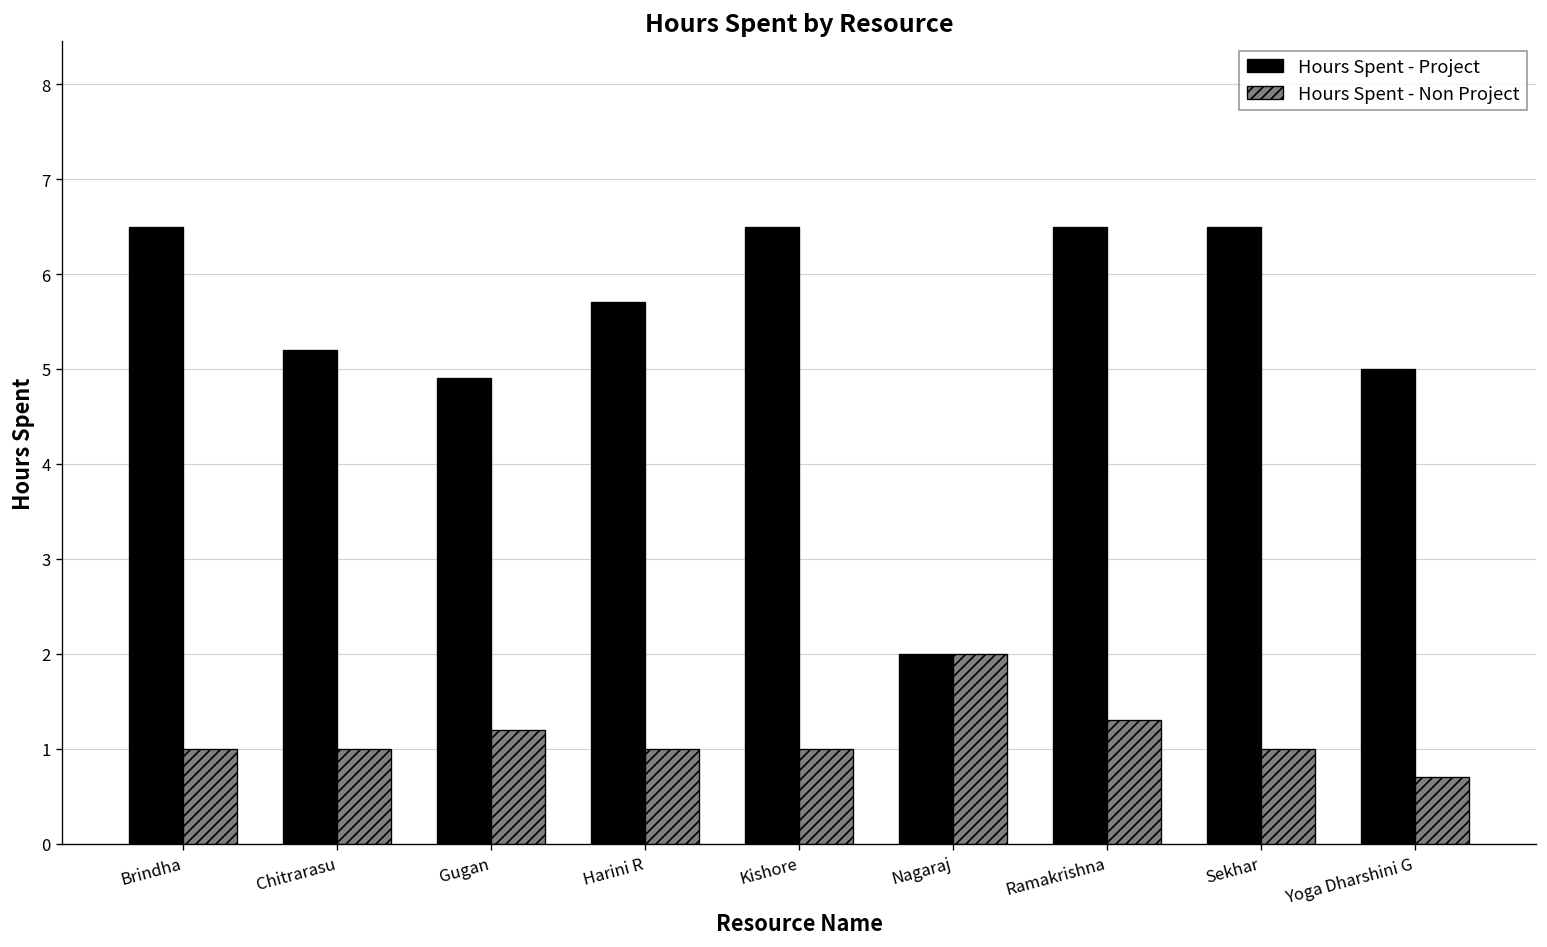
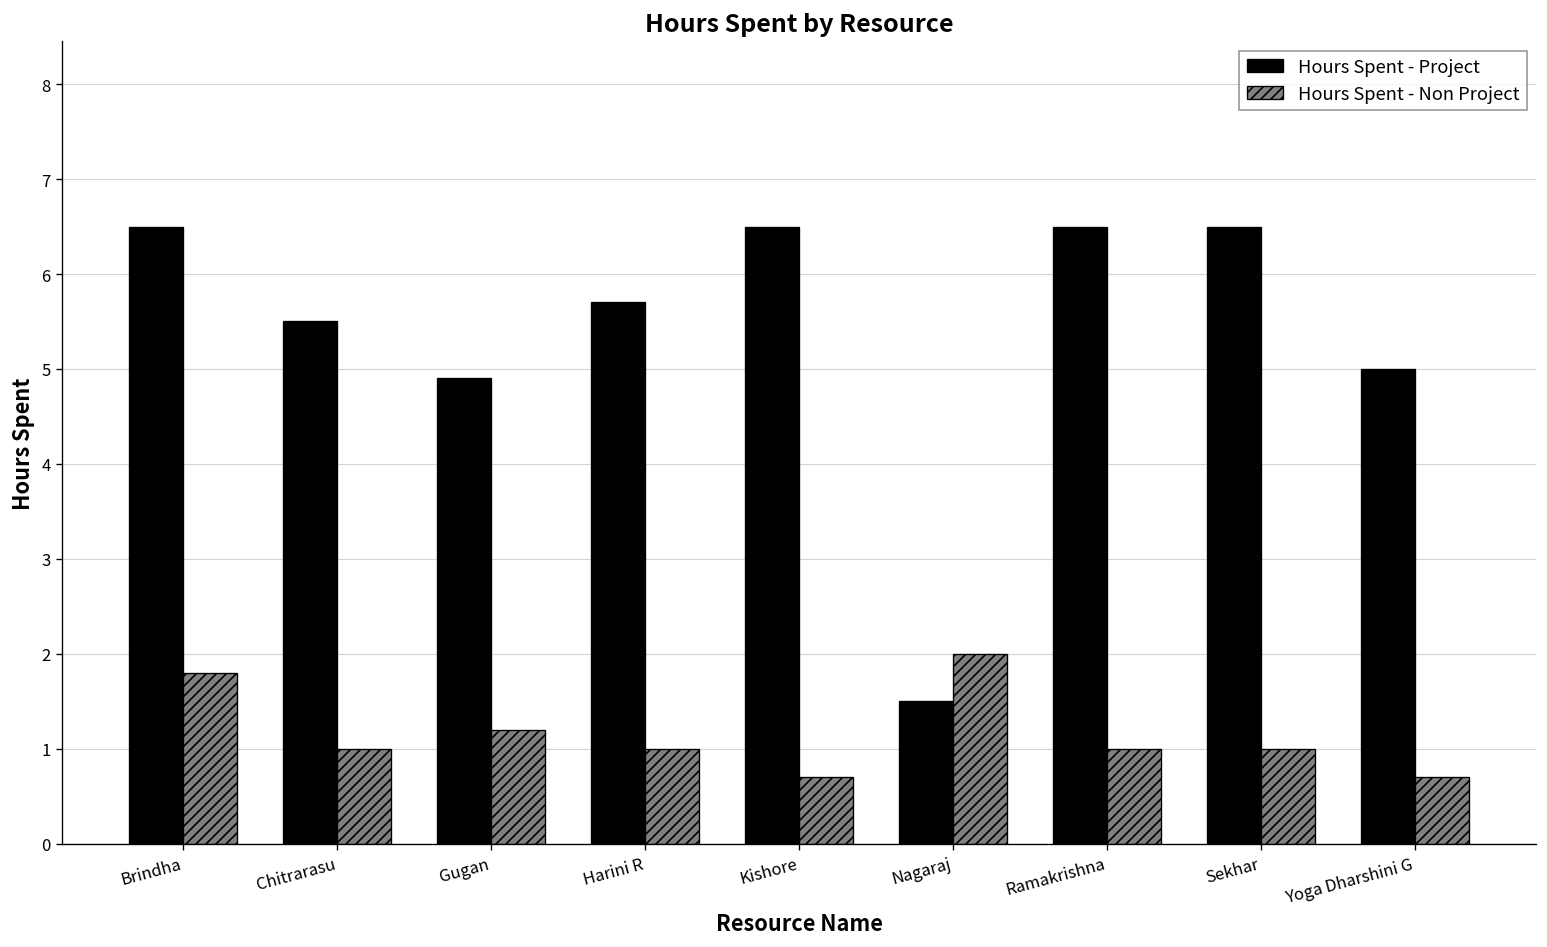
  {
    "Hours Spent - Project": {
      "Brindha": 6.5,
-     "Chitrarasu": 5.2,
+     "Chitrarasu": 5.5,
      "Gugan": 4.9,
      "Harini R": 5.7,
      "Kishore": 6.5,
-     "Nagaraj": 2.0,
+     "Nagaraj": 1.5,
      "Ramakrishna": 6.5,
      "Sekhar": 6.5,
      "Yoga Dharshini G": 5.0
    },
    "Hours Spent - Non Project": {
-     "Brindha": 1.0,
+     "Brindha": 1.8,
      "Chitrarasu": 1.0,
      "Gugan": 1.2,
      "Harini R": 1.0,
-     "Kishore": 1.0,
+     "Kishore": 0.7,
      "Nagaraj": 2.0,
-     "Ramakrishna": 1.3,
+     "Ramakrishna": 1.0,
      "Sekhar": 1.0,
      "Yoga Dharshini G": 0.7
    }
  }
